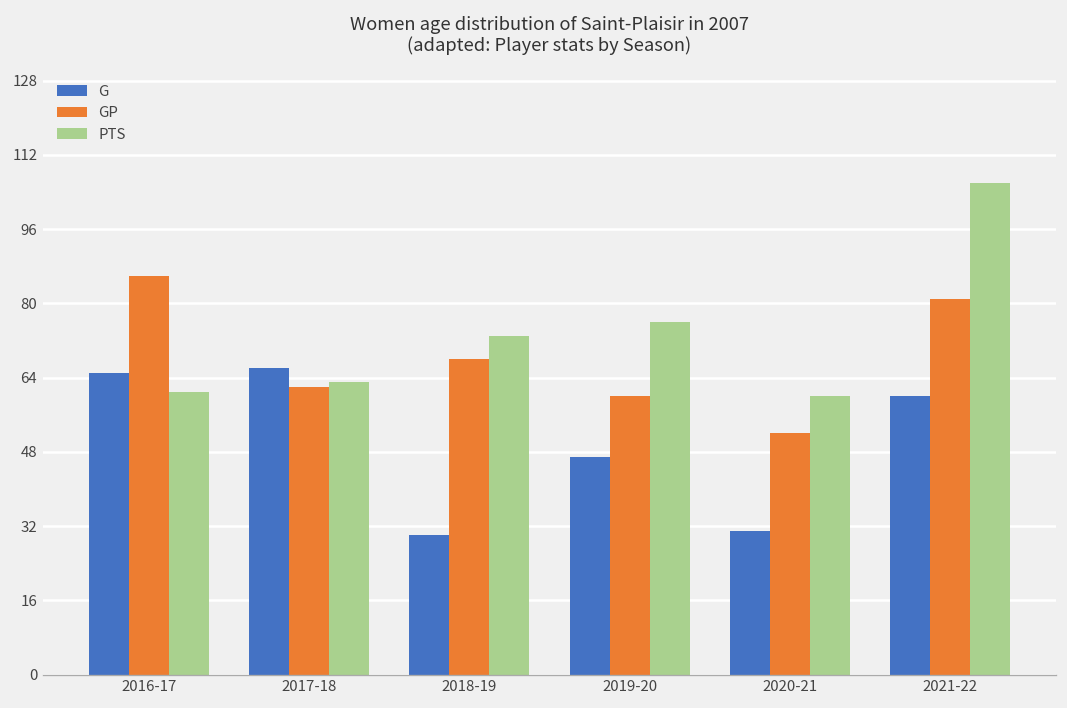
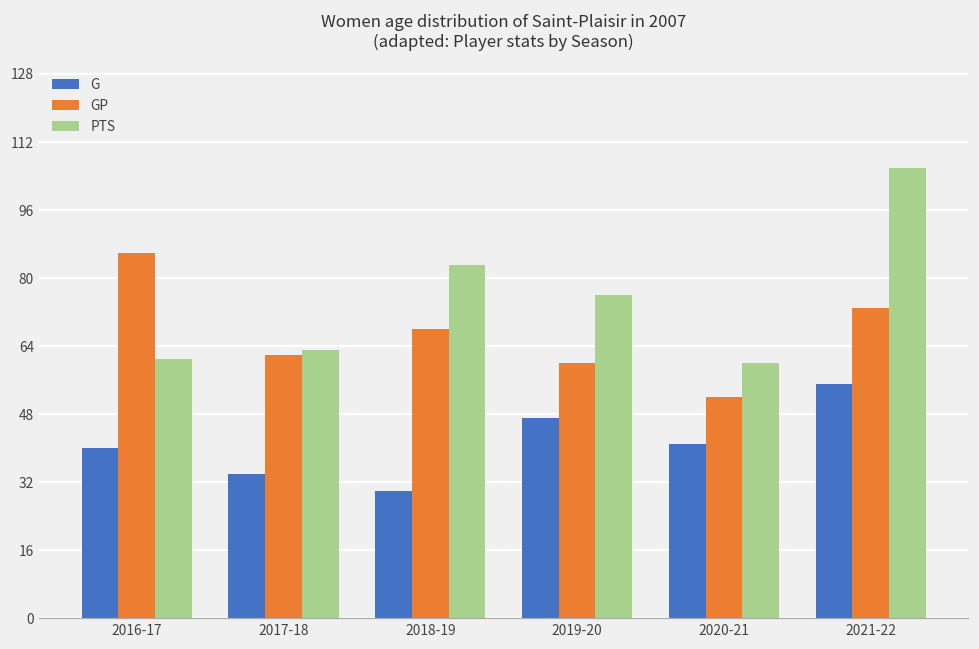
  {
    "G": {
-     "2016-17": 65,
-     "2017-18": 66,
+     "2016-17": 40,
+     "2017-18": 34,
      "2018-19": 30,
      "2019-20": 47,
-     "2020-21": 31,
-     "2021-22": 60
+     "2020-21": 41,
+     "2021-22": 55
    },
    "GP": {
      "2016-17": 86,
      "2017-18": 62,
      "2018-19": 68,
      "2019-20": 60,
      "2020-21": 52,
-     "2021-22": 81
+     "2021-22": 73
    },
    "PTS": {
      "2016-17": 61,
      "2017-18": 63,
-     "2018-19": 73,
+     "2018-19": 83,
      "2019-20": 76,
      "2020-21": 60,
      "2021-22": 106
    }
  }
